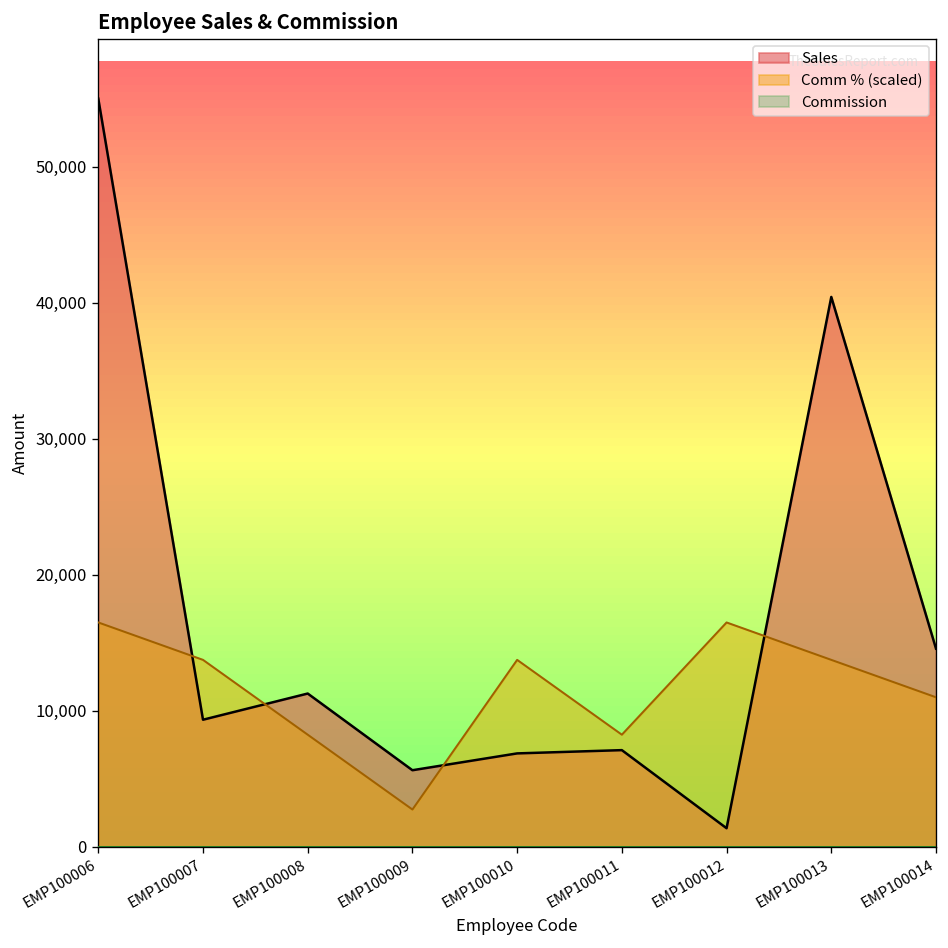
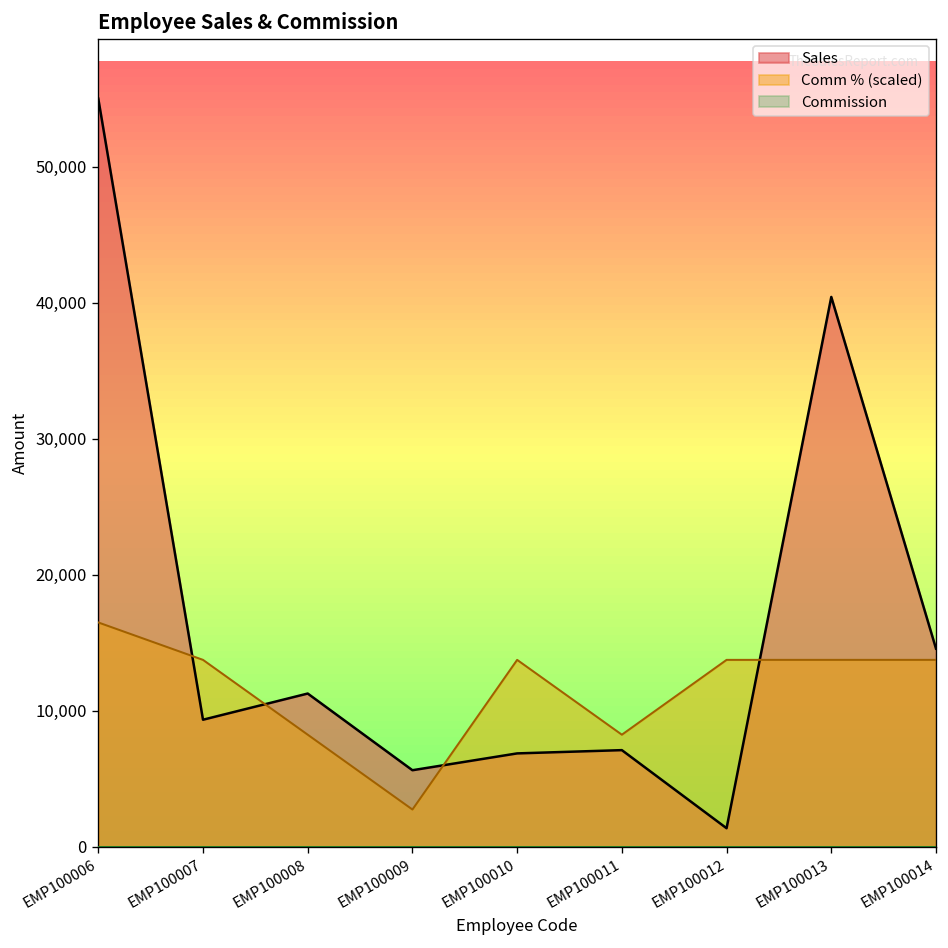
  {
    "Sales": {
      "EMP100006": "55,000",
      "EMP100007": "9,400",
      "EMP100008": "11,300",
      "EMP100009": "5,600",
      "EMP100010": "6,900",
      "EMP100011": "7,100",
      "EMP100012": "1,400",
      "EMP100013": "40,400",
      "EMP100014": "14,600"
    },
    "Comm % (scaled)": {
      "EMP100006": "16,500",
      "EMP100007": "13,800",
      "EMP100008": "8,300",
      "EMP100009": "2,800",
      "EMP100010": "13,800",
      "EMP100011": "8,300",
-     "EMP100012": "16,500",
+     "EMP100012": "13,800",
      "EMP100013": "13,800",
-     "EMP100014": "11,000"
+     "EMP100014": "13,800"
    },
    "Commission": {
      "EMP100006": "0",
      "EMP100007": "0",
      "EMP100008": "0",
      "EMP100009": "0",
      "EMP100010": "0",
      "EMP100011": "0",
      "EMP100012": "0",
      "EMP100013": "0",
      "EMP100014": "0"
    }
  }
